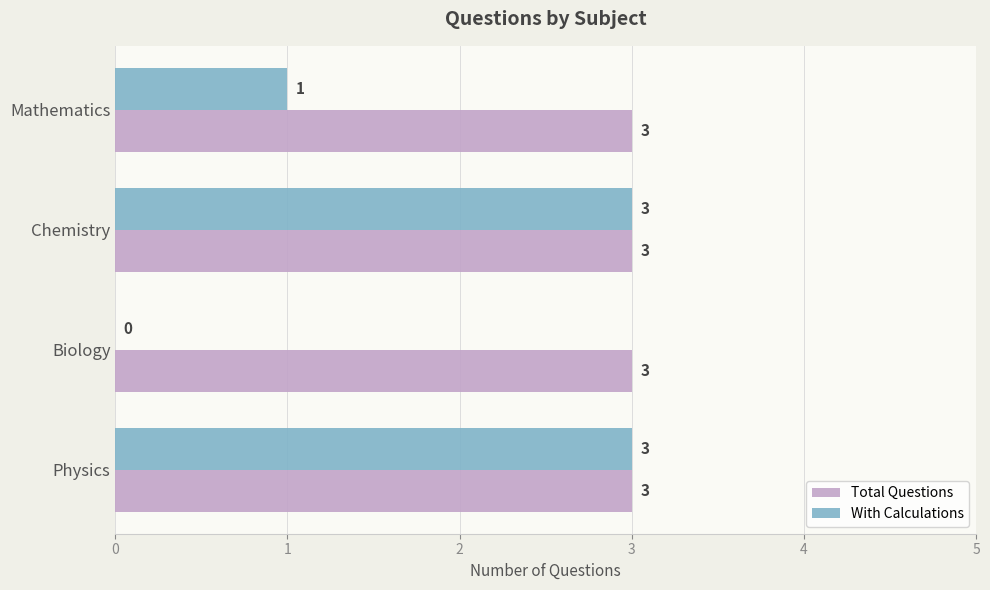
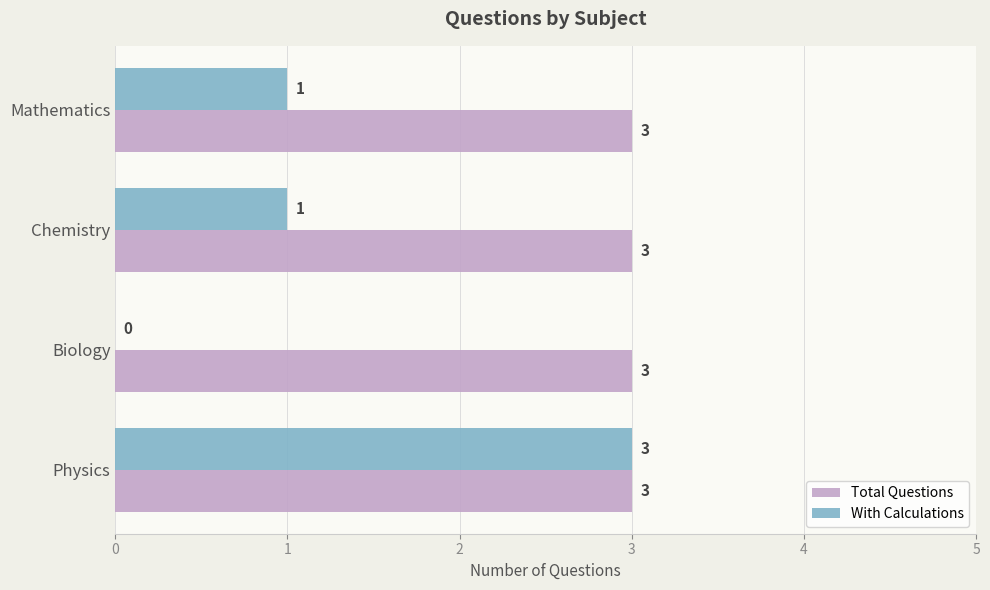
  {
    "Total Questions": {
      "Mathematics": 3,
      "Chemistry": 3,
      "Biology": 3,
      "Physics": 3
    },
    "With Calculations": {
      "Mathematics": 1,
-     "Chemistry": 3,
+     "Chemistry": 1,
      "Biology": 0,
      "Physics": 3
    }
  }
